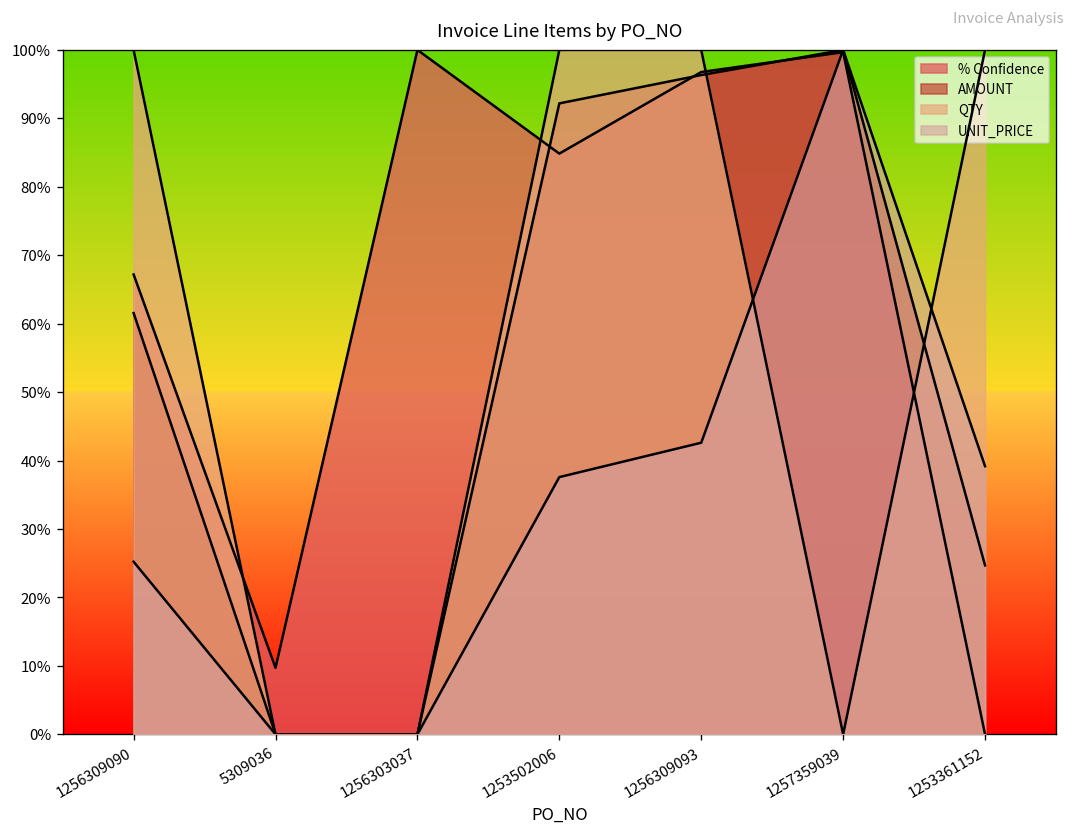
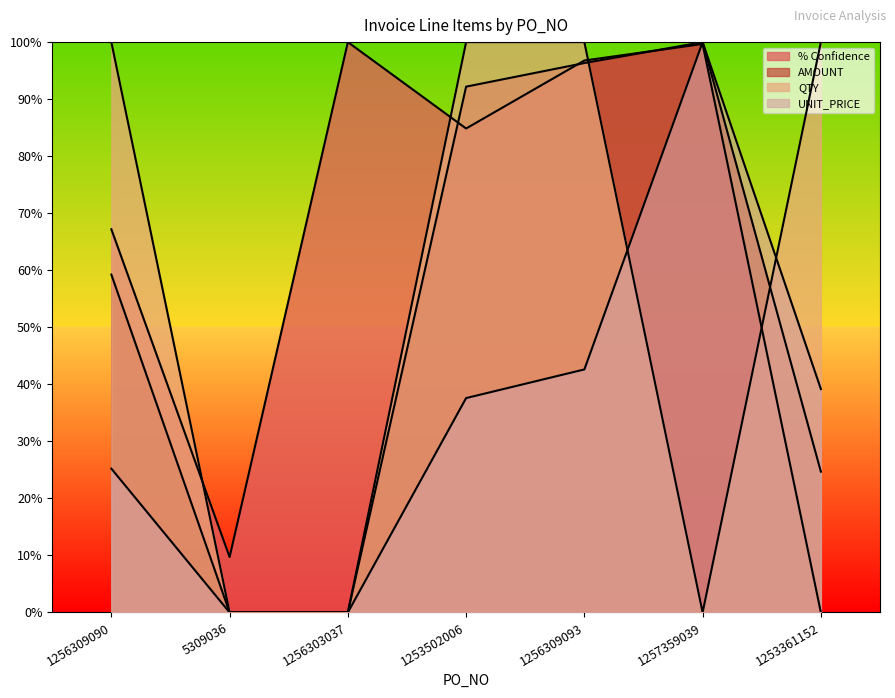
  {
    "% Confidence": {
      "1256309090": "67%",
      "5309036": "10%",
      "1256303037": "100%",
      "1253502006": "85%",
      "1253361152": "0%"
    },
    "AMOUNT": {
-     "1256309090": "62%",
+     "1256309090": "59%",
      "1253502006": "92%",
      "1253361152": "25%"
    }
  }
